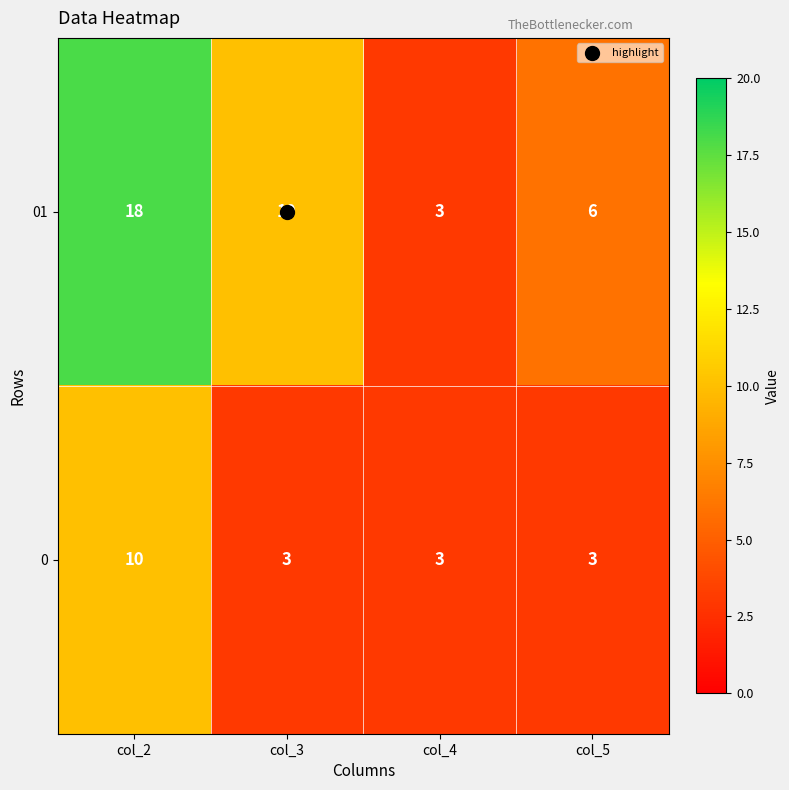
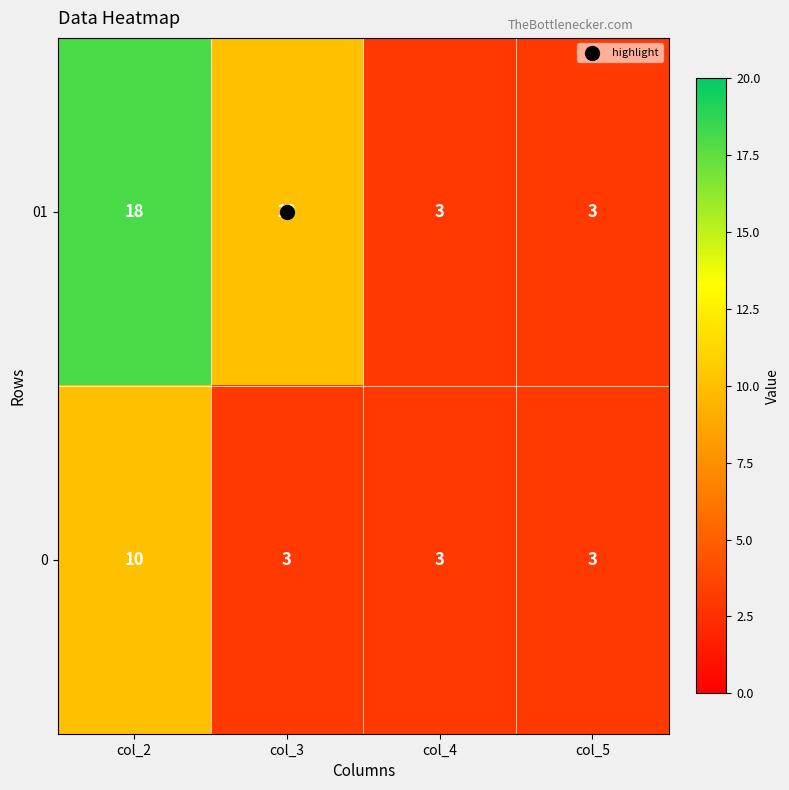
  {
    "01": {
      "col_2": 18,
      "col_4": 3,
-     "col_5": 6
+     "col_5": 3
    },
    "0": {
      "col_2": 10,
      "col_3": 3,
      "col_4": 3,
      "col_5": 3
    }
  }
